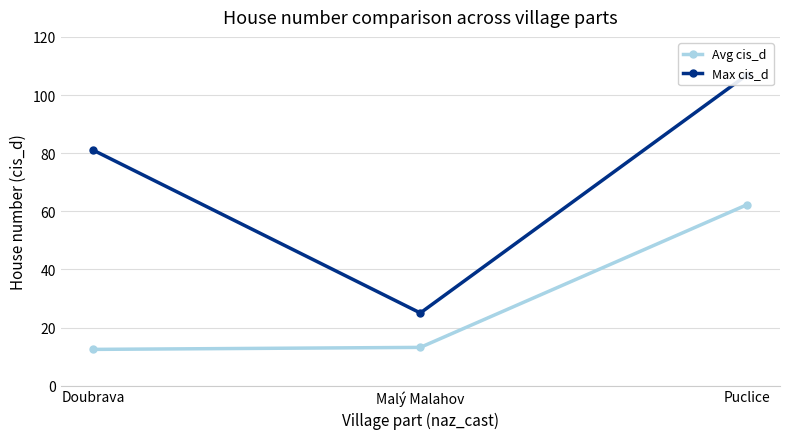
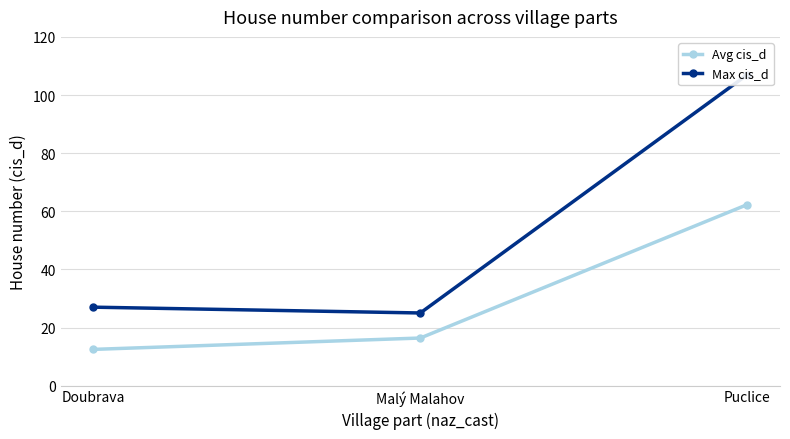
  {
    "Avg cis_d": {
      "Doubrava": 12,
-     "Malý Malahov": 13,
+     "Malý Malahov": 16,
      "Puclice": 62
    },
    "Max cis_d": {
-     "Doubrava": 81,
+     "Doubrava": 27,
      "Malý Malahov": 25
    }
  }
